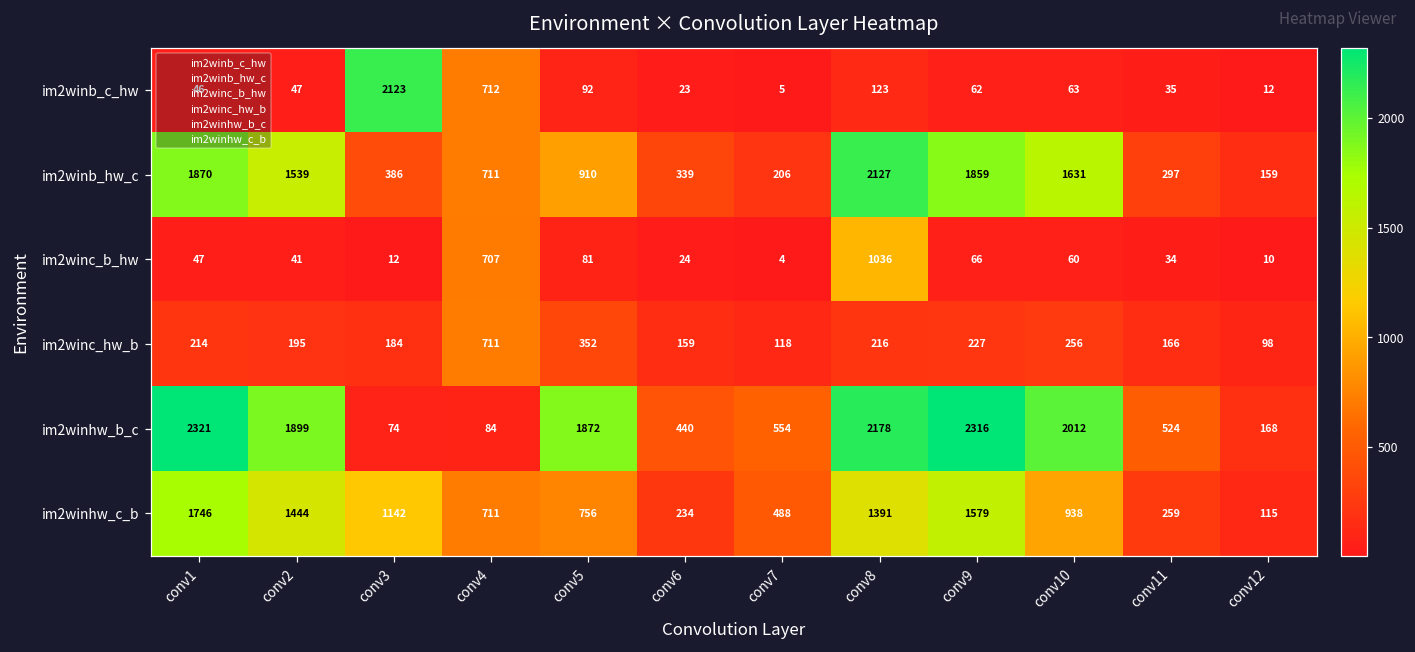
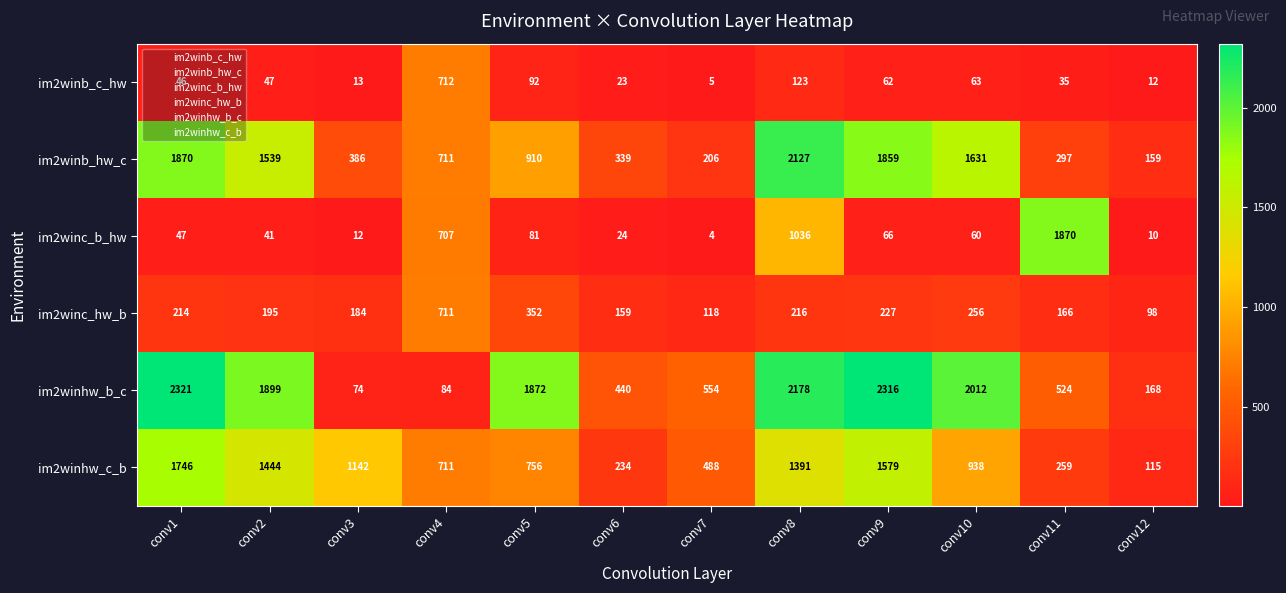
  {
    "im2winb_c_hw": {
      "conv2": 47,
-     "conv3": 2123,
+     "conv3": 13,
      "conv4": 712,
      "conv5": 92,
      "conv6": 23,
      "conv7": 5,
      "conv8": 123,
      "conv9": 62,
      "conv10": 63,
      "conv11": 35,
      "conv12": 12
    },
    "im2winb_hw_c": {
      "conv1": 1870,
      "conv2": 1539,
      "conv3": 386,
      "conv4": 711,
      "conv5": 910,
      "conv6": 339,
      "conv7": 206,
      "conv8": 2127,
      "conv9": 1859,
      "conv10": 1631,
      "conv11": 297,
      "conv12": 159
    },
    "im2winc_b_hw": {
      "conv1": 47,
      "conv2": 41,
      "conv3": 12,
      "conv4": 707,
      "conv5": 81,
      "conv6": 24,
      "conv7": 4,
      "conv8": 1036,
      "conv9": 66,
      "conv10": 60,
-     "conv11": 34,
+     "conv11": 1870,
      "conv12": 10
    },
    "im2winc_hw_b": {
      "conv1": 214,
      "conv2": 195,
      "conv3": 184,
      "conv4": 711,
      "conv5": 352,
      "conv6": 159,
      "conv7": 118,
      "conv8": 216,
      "conv9": 227,
      "conv10": 256,
      "conv11": 166,
      "conv12": 98
    },
    "im2winhw_b_c": {
      "conv1": 2321,
      "conv2": 1899,
      "conv3": 74,
      "conv4": 84,
      "conv5": 1872,
      "conv6": 440,
      "conv7": 554,
      "conv8": 2178,
      "conv9": 2316,
      "conv10": 2012,
      "conv11": 524,
      "conv12": 168
    },
    "im2winhw_c_b": {
      "conv1": 1746,
      "conv2": 1444,
      "conv3": 1142,
      "conv4": 711,
      "conv5": 756,
      "conv6": 234,
      "conv7": 488,
      "conv8": 1391,
      "conv9": 1579,
      "conv10": 938,
      "conv11": 259,
      "conv12": 115
    }
  }
